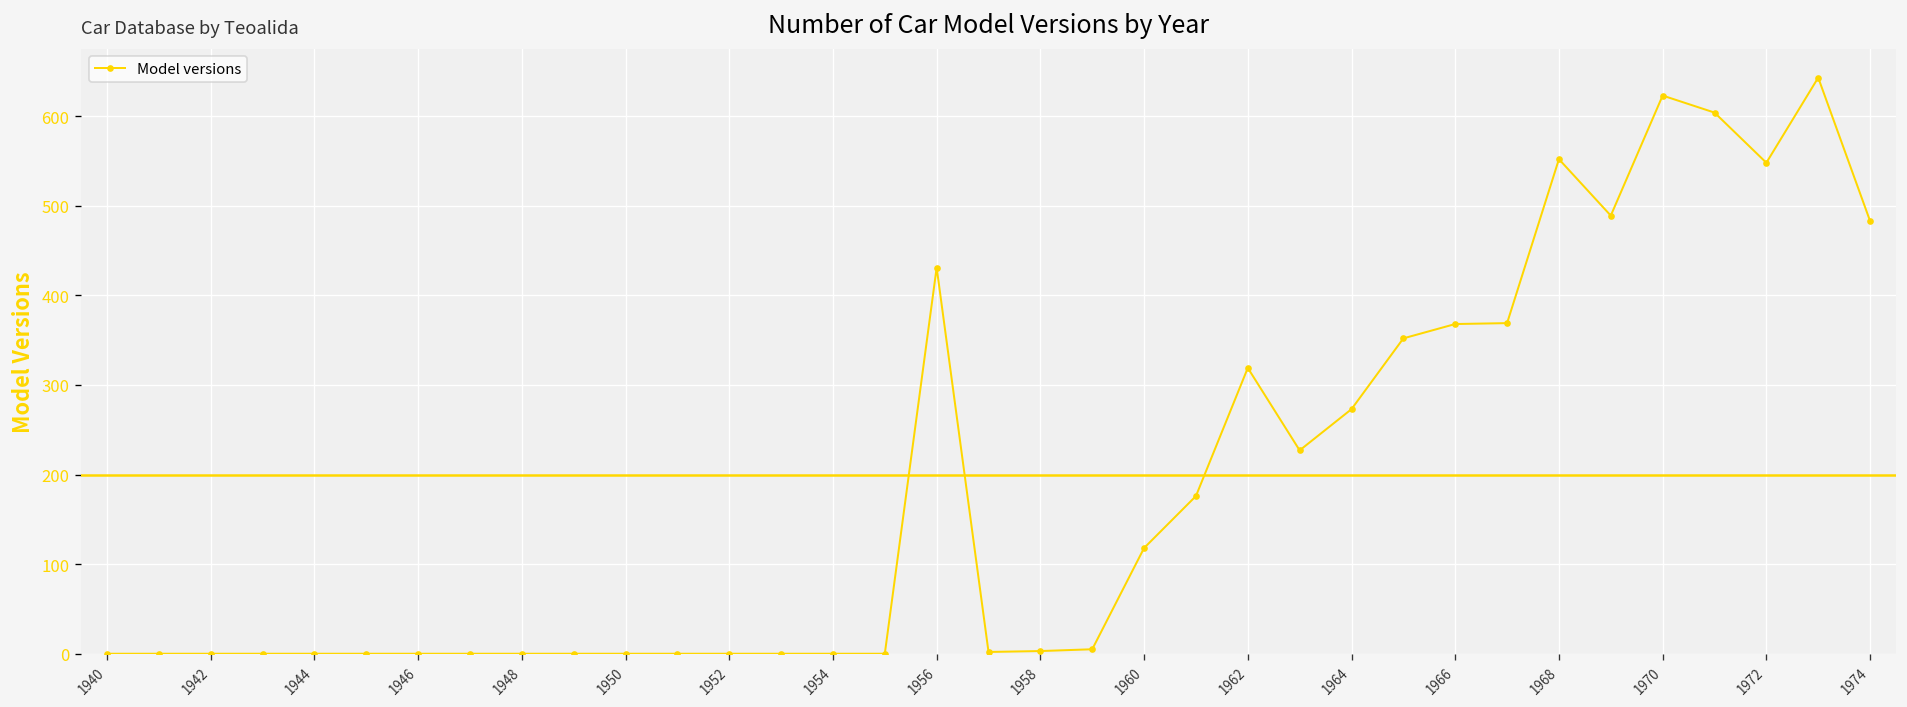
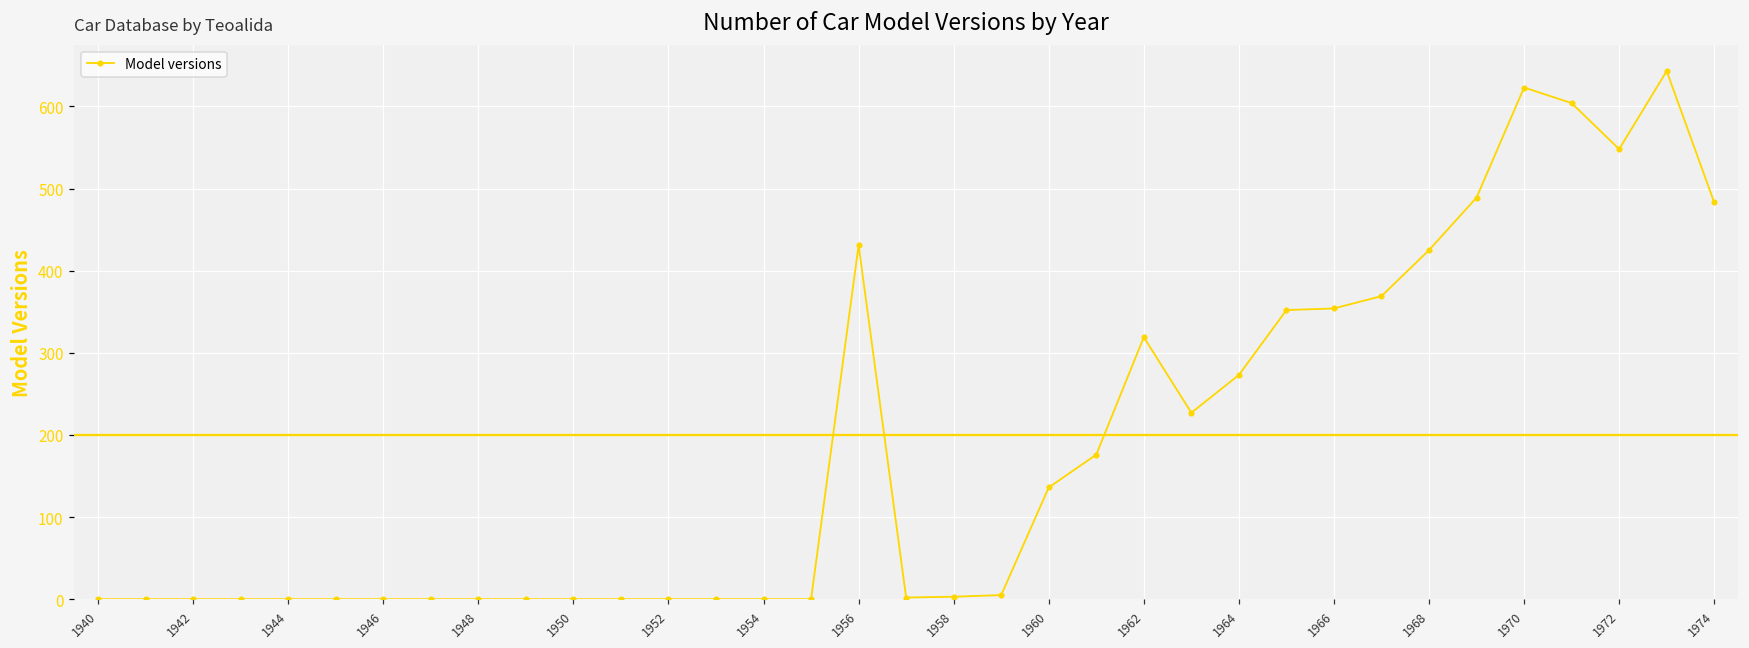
  {
    "1940": 0,
    "1942": 0,
    "1944": 0,
    "1946": 0,
    "1948": 0,
    "1950": 0,
    "1952": 0,
    "1954": 0,
    "1956": 430,
    "1958": 0,
-   "1960": 120,
+   "1960": 140,
    "1962": 320,
    "1964": 270,
-   "1966": 370,
-   "1968": 550,
+   "1966": 350,
+   "1968": 430,
    "1970": 620,
    "1972": 550,
    "1974": 480
  }
